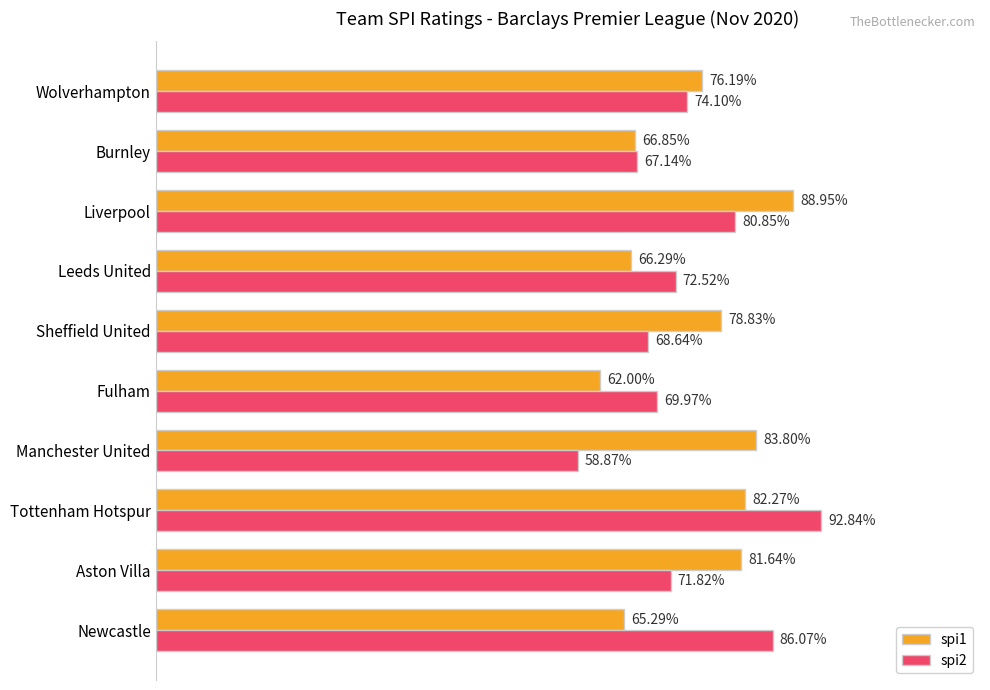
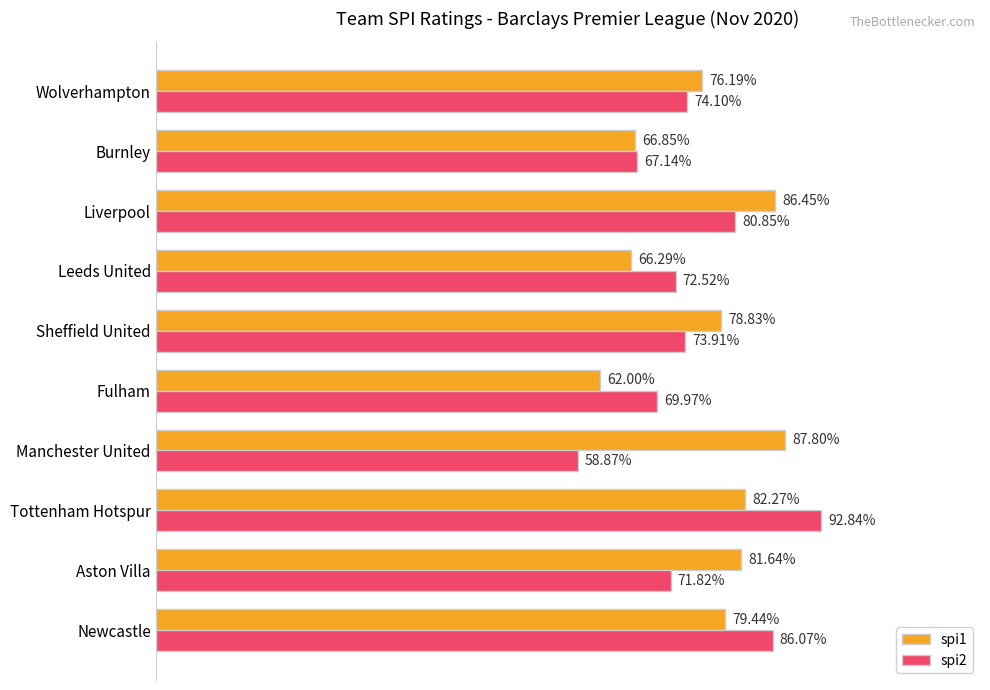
  {
    "spi1": {
      "Wolverhampton": "76.19%",
      "Burnley": "66.85%",
-     "Liverpool": "88.95%",
+     "Liverpool": "86.45%",
      "Leeds United": "66.29%",
      "Sheffield United": "78.83%",
      "Fulham": "62.00%",
-     "Manchester United": "83.80%",
+     "Manchester United": "87.80%",
      "Tottenham Hotspur": "82.27%",
      "Aston Villa": "81.64%",
-     "Newcastle": "65.29%"
+     "Newcastle": "79.44%"
    },
    "spi2": {
      "Wolverhampton": "74.10%",
      "Burnley": "67.14%",
      "Liverpool": "80.85%",
      "Leeds United": "72.52%",
-     "Sheffield United": "68.64%",
+     "Sheffield United": "73.91%",
      "Fulham": "69.97%",
      "Manchester United": "58.87%",
      "Tottenham Hotspur": "92.84%",
      "Aston Villa": "71.82%",
      "Newcastle": "86.07%"
    }
  }
